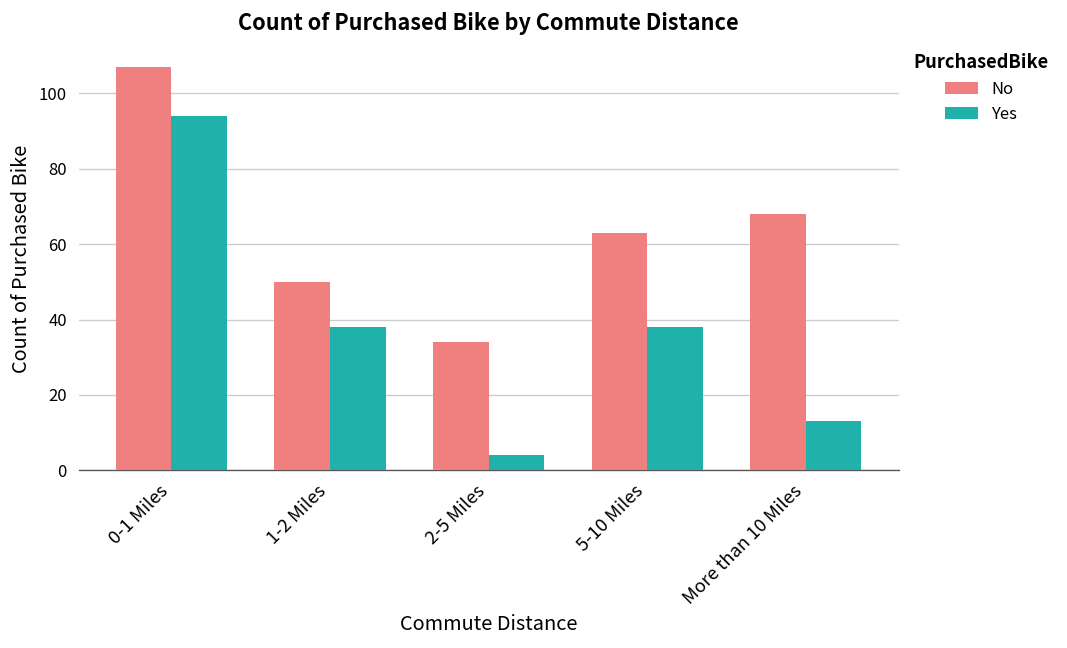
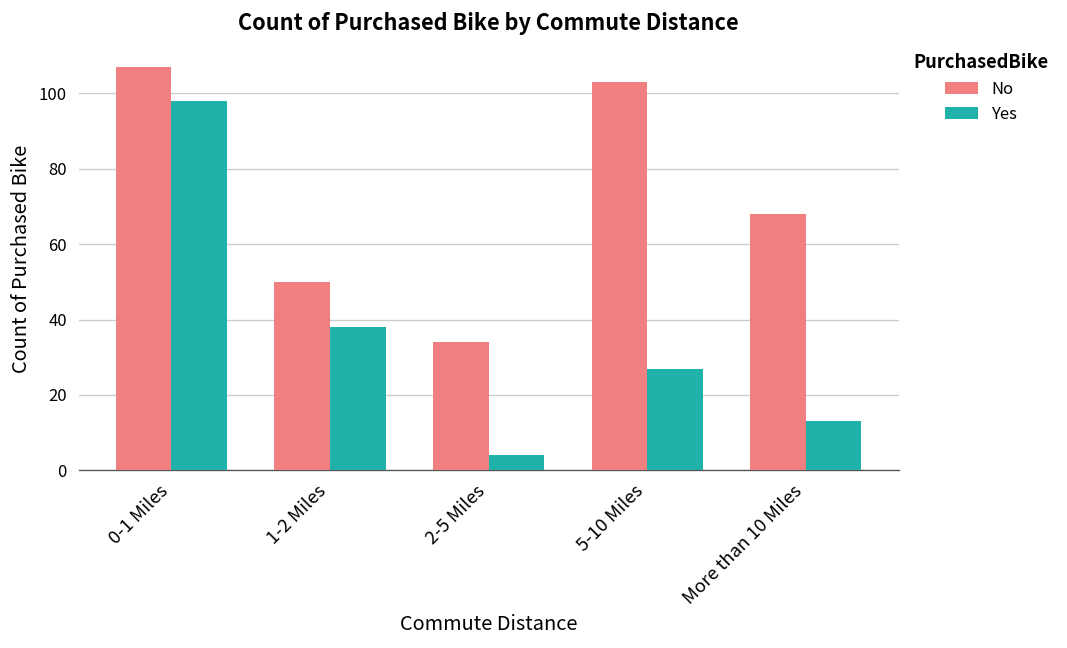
  {
    "No": {
      "0-1 Miles": 107,
      "1-2 Miles": 50,
      "2-5 Miles": 34,
-     "5-10 Miles": 63,
+     "5-10 Miles": 103,
      "More than 10 Miles": 68
    },
    "Yes": {
-     "0-1 Miles": 94,
+     "0-1 Miles": 98,
      "1-2 Miles": 38,
      "2-5 Miles": 4,
-     "5-10 Miles": 38,
+     "5-10 Miles": 27,
      "More than 10 Miles": 13
    }
  }
